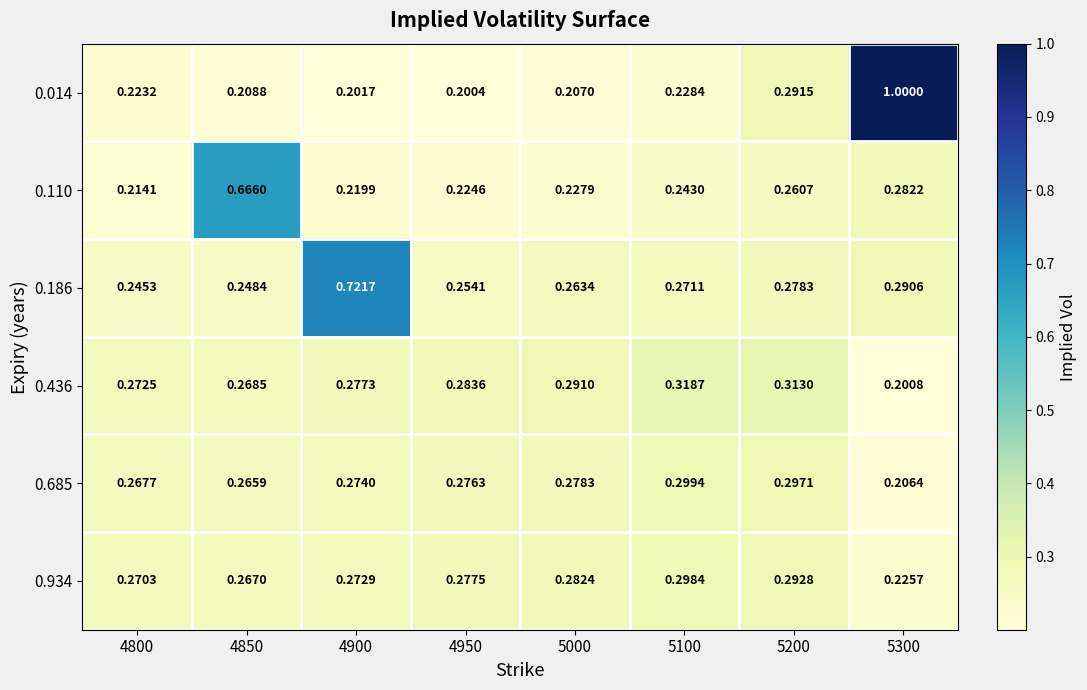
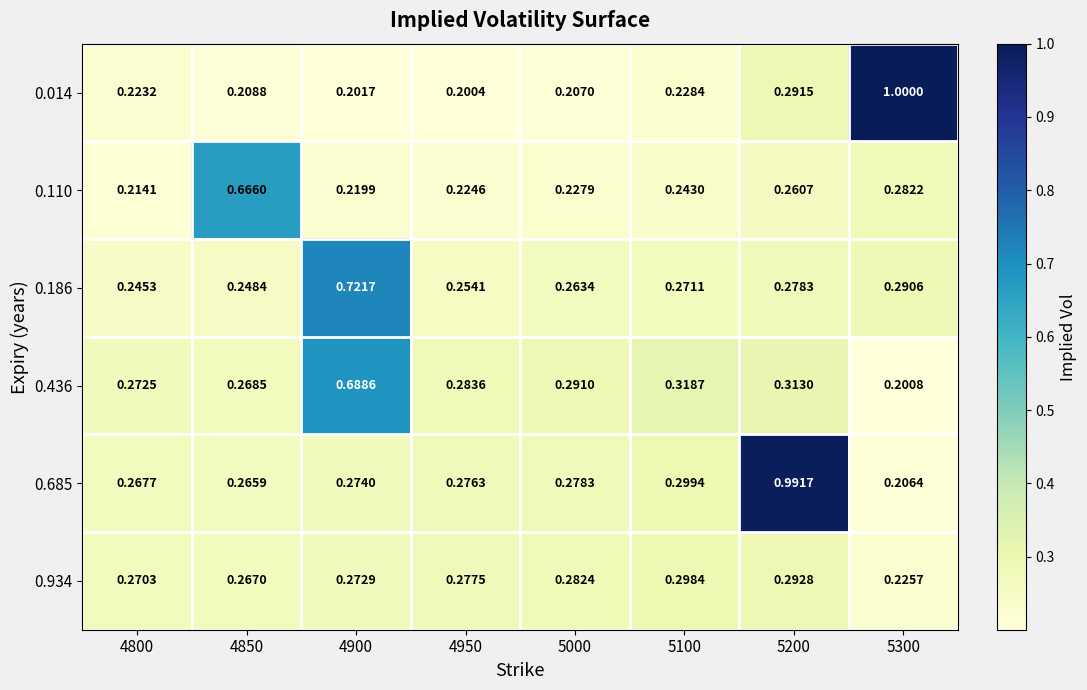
  {
    "0.014": {
      "4800": 0.2232,
      "4850": 0.2088,
      "4900": 0.2017,
      "4950": 0.2004,
      "5000": 0.2070,
      "5100": 0.2284,
      "5200": 0.2915,
      "5300": 1.0000
    },
    "0.110": {
      "4800": 0.2141,
      "4850": 0.6660,
      "4900": 0.2199,
      "4950": 0.2246,
      "5000": 0.2279,
      "5100": 0.2430,
      "5200": 0.2607,
      "5300": 0.2822
    },
    "0.186": {
      "4800": 0.2453,
      "4850": 0.2484,
      "4900": 0.7217,
      "4950": 0.2541,
      "5000": 0.2634,
      "5100": 0.2711,
      "5200": 0.2783,
      "5300": 0.2906
    },
    "0.436": {
      "4800": 0.2725,
      "4850": 0.2685,
-     "4900": 0.2773,
+     "4900": 0.6886,
      "4950": 0.2836,
      "5000": 0.2910,
      "5100": 0.3187,
      "5200": 0.3130,
      "5300": 0.2008
    },
    "0.685": {
      "4800": 0.2677,
      "4850": 0.2659,
      "4900": 0.2740,
      "4950": 0.2763,
      "5000": 0.2783,
      "5100": 0.2994,
-     "5200": 0.2971,
+     "5200": 0.9917,
      "5300": 0.2064
    },
    "0.934": {
      "4800": 0.2703,
      "4850": 0.2670,
      "4900": 0.2729,
      "4950": 0.2775,
      "5000": 0.2824,
      "5100": 0.2984,
      "5200": 0.2928,
      "5300": 0.2257
    }
  }
